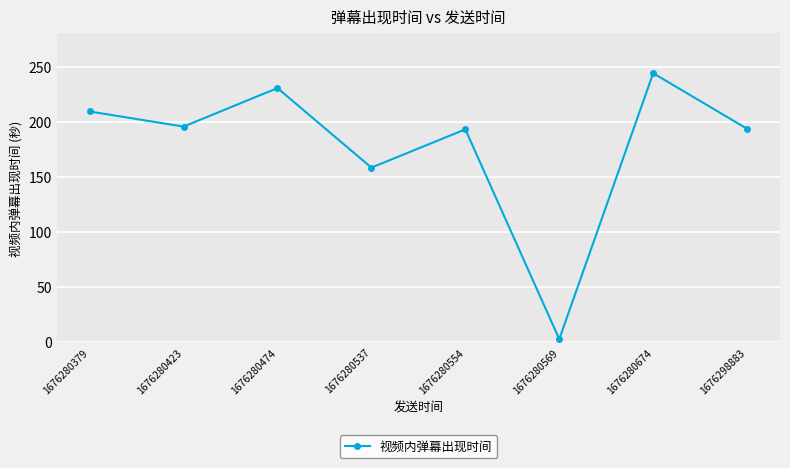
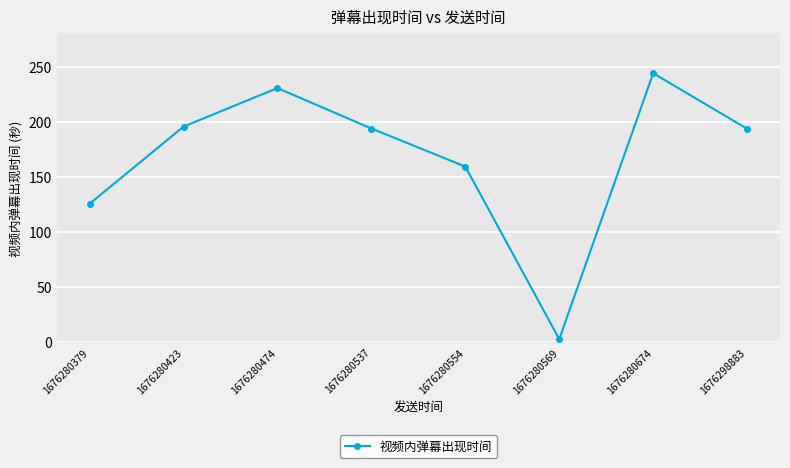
  {
-   "1676280379": 209,
+   "1676280379": 126,
    "1676280423": 196,
    "1676280474": 230,
-   "1676280537": 158,
-   "1676280554": 193,
+   "1676280537": 194,
+   "1676280554": 159,
    "1676280569": 3,
    "1676280674": 244,
    "1676298883": 194
  }
